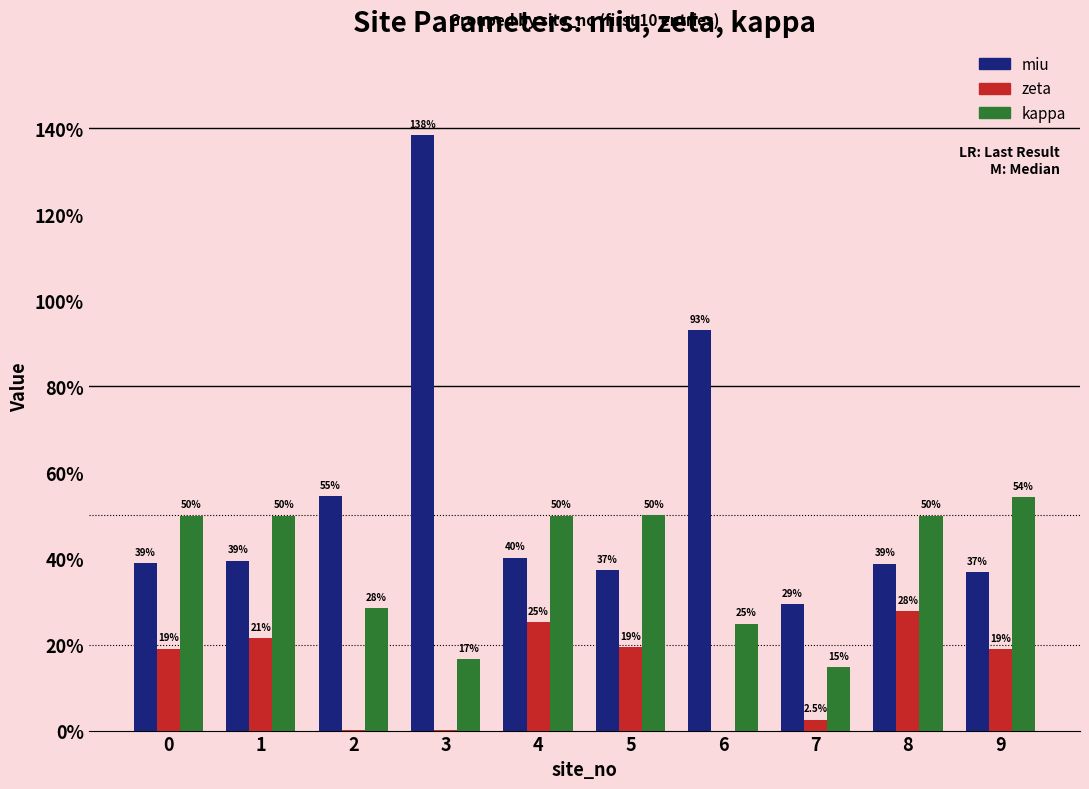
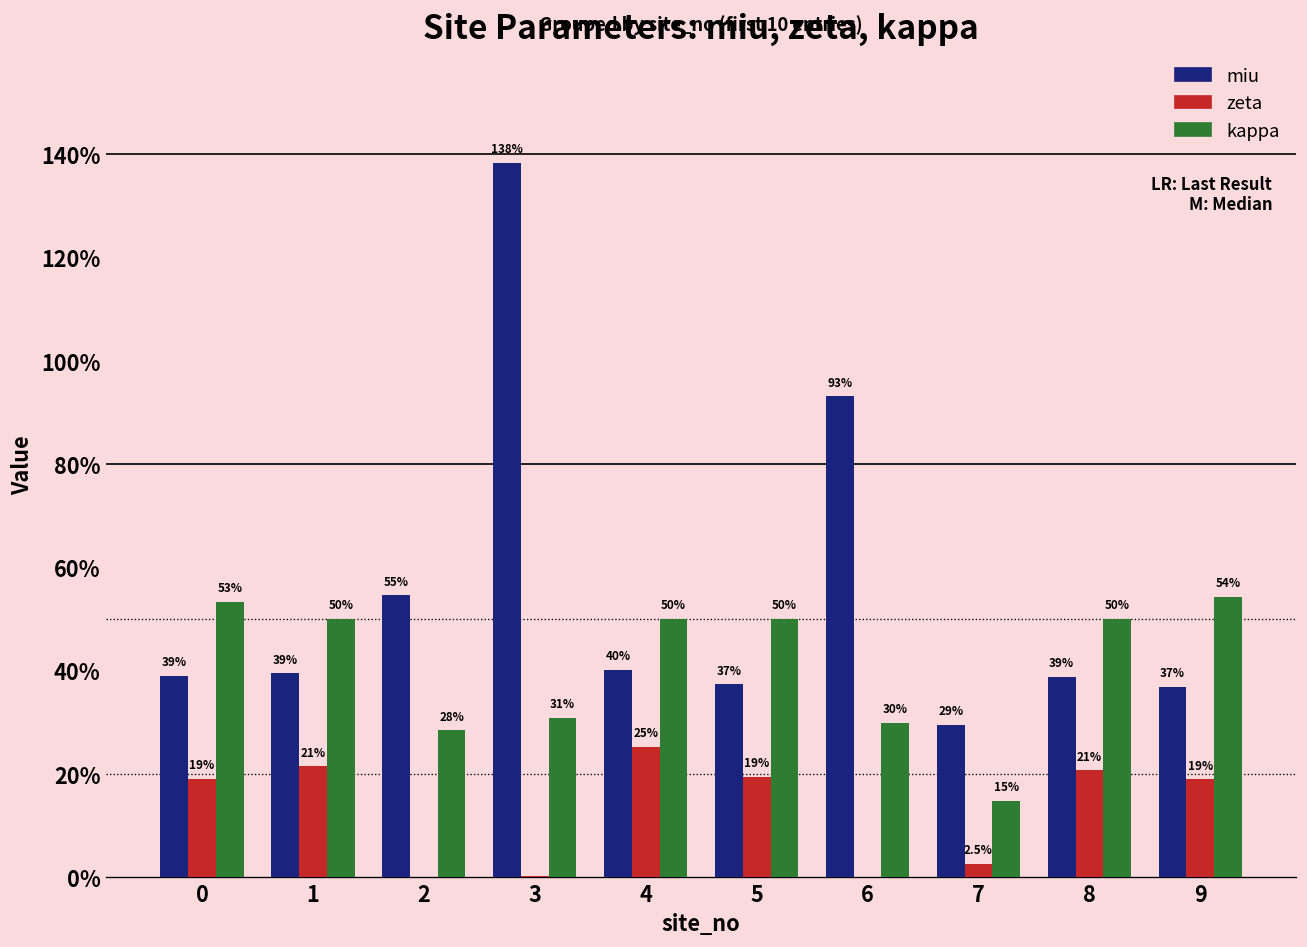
  {
    "miu": {
      "0": "39%",
      "1": "39%",
      "2": "55%",
      "3": "138%",
      "4": "40%",
      "5": "37%",
      "6": "93%",
      "7": "29%",
      "8": "39%",
      "9": "37%"
    },
    "zeta": {
      "0": "19%",
      "1": "21%",
      "4": "25%",
      "5": "19%",
      "7": "2.5%",
-     "8": "28%",
+     "8": "21%",
      "9": "19%"
    },
    "kappa": {
-     "0": "50%",
+     "0": "53%",
      "1": "50%",
      "2": "28%",
-     "3": "17%",
+     "3": "31%",
      "4": "50%",
      "5": "50%",
-     "6": "25%",
+     "6": "30%",
      "7": "15%",
      "8": "50%",
      "9": "54%"
    }
  }
